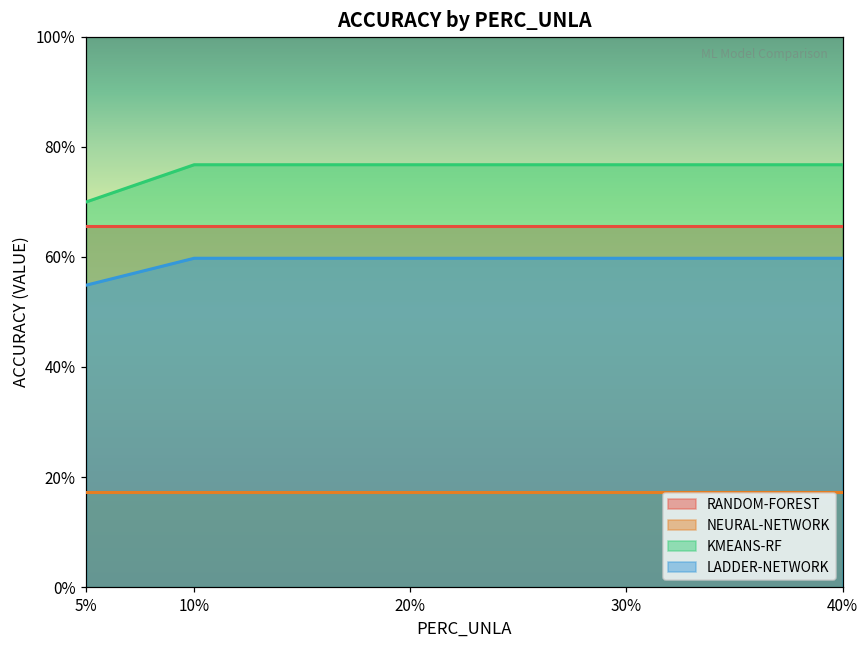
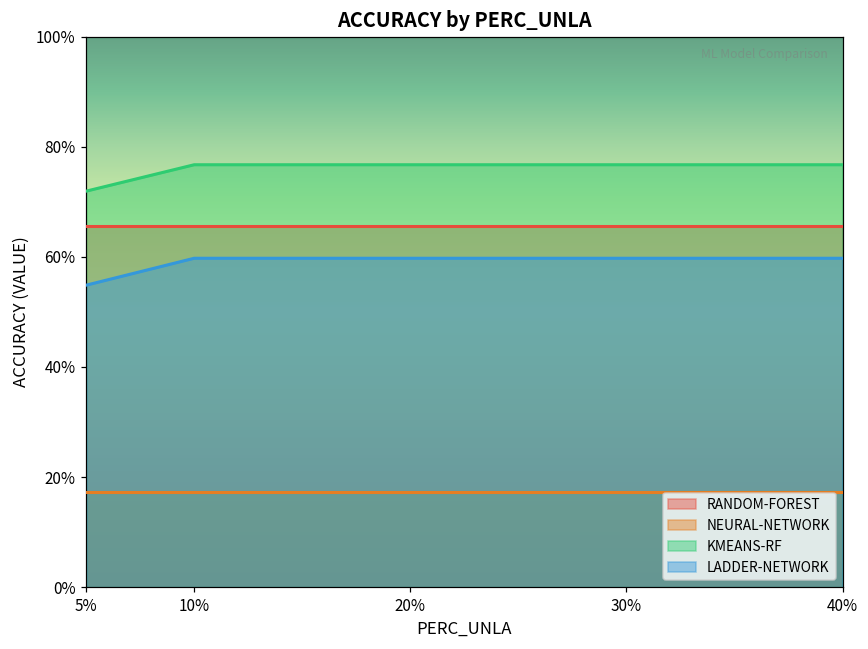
  {
    "KMEANS-RF": {
-     "5%": "70%",
+     "5%": "72%",
      "10%": "77%",
      "20%": "77%",
      "30%": "77%",
      "40%": "77%"
    },
    "LADDER-NETWORK": {
      "5%": "55%",
      "10%": "60%",
      "20%": "60%",
      "30%": "60%",
      "40%": "60%"
    }
  }
